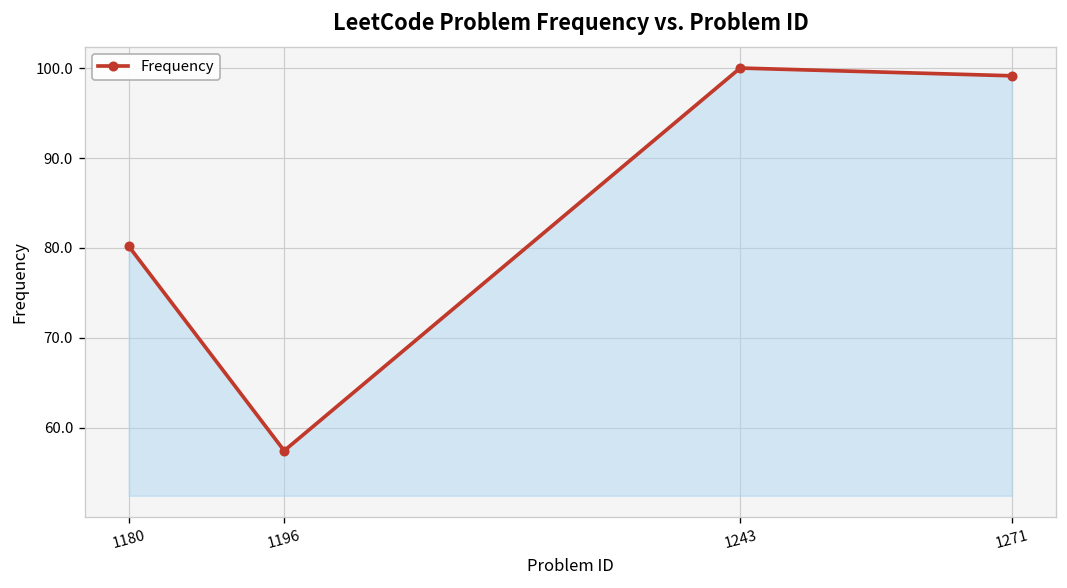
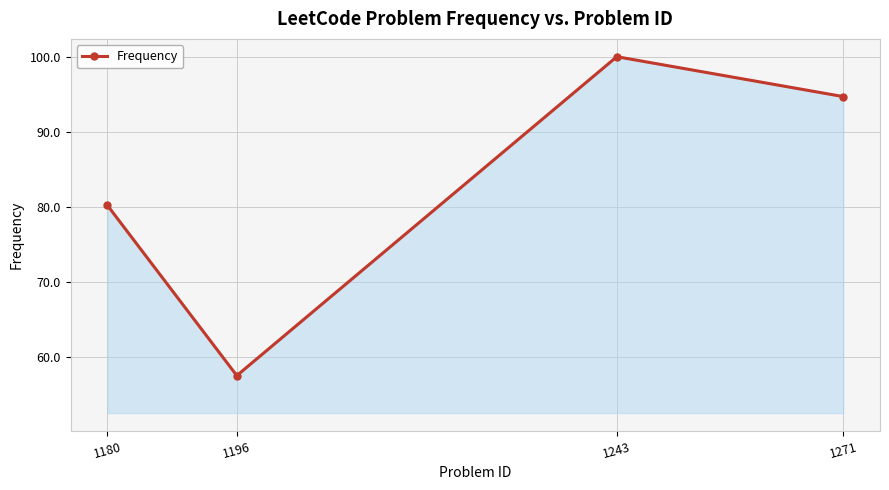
  {
    "1180": 80,
    "1196": 57,
    "1243": 100,
-   "1271": 99
+   "1271": 95
  }
